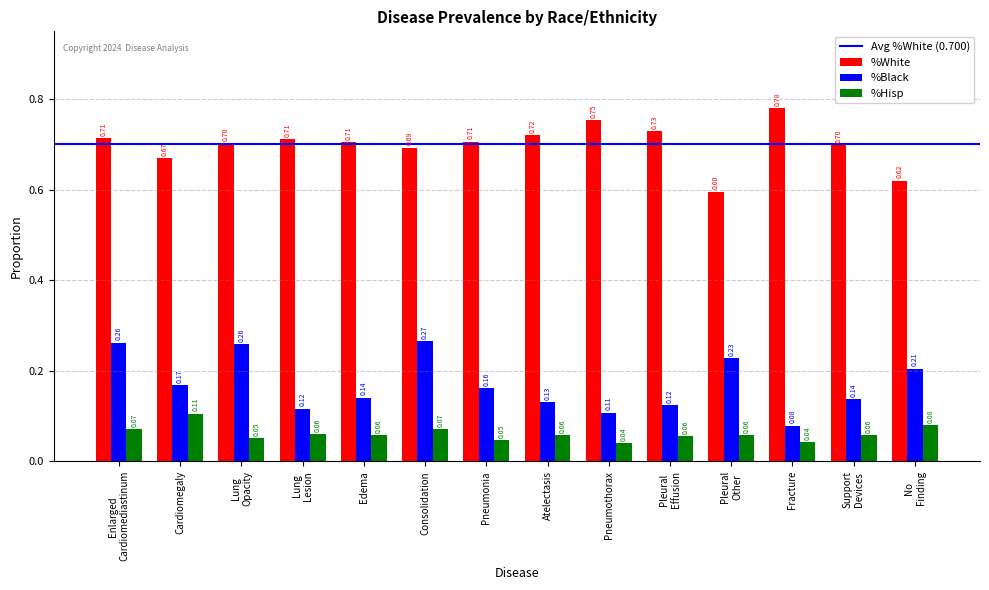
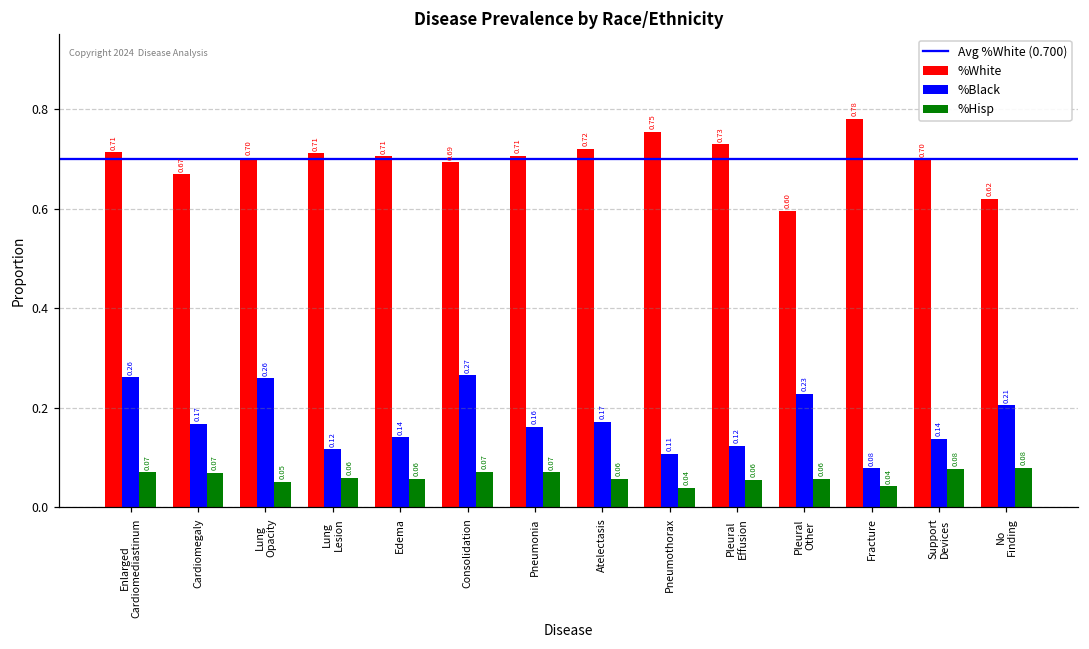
  {
    "%White": {
      "Enlarged Cardiomediastinum": 0.71,
      "Cardiomegaly": 0.67,
      "Lung Opacity": 0.70,
      "Lung Lesion": 0.71,
      "Edema": 0.71,
      "Consolidation": 0.69,
      "Pneumonia": 0.71,
      "Atelectasis": 0.72,
      "Pneumothorax": 0.75,
      "Pleural Effusion": 0.73,
      "Pleural Other": 0.60,
      "Fracture": 0.78,
      "Support Devices": 0.70,
      "No Finding": 0.62
    },
    "%Black": {
      "Enlarged Cardiomediastinum": 0.26,
      "Cardiomegaly": 0.17,
      "Lung Opacity": 0.26,
      "Lung Lesion": 0.12,
      "Edema": 0.14,
      "Consolidation": 0.27,
      "Pneumonia": 0.16,
-     "Atelectasis": 0.13,
+     "Atelectasis": 0.17,
      "Pneumothorax": 0.11,
      "Pleural Effusion": 0.12,
      "Pleural Other": 0.23,
      "Fracture": 0.08,
      "Support Devices": 0.14,
      "No Finding": 0.21
    },
    "%Hisp": {
      "Enlarged Cardiomediastinum": 0.07,
-     "Cardiomegaly": 0.11,
+     "Cardiomegaly": 0.07,
      "Lung Opacity": 0.05,
      "Lung Lesion": 0.06,
      "Edema": 0.06,
      "Consolidation": 0.07,
-     "Pneumonia": 0.05,
+     "Pneumonia": 0.07,
      "Atelectasis": 0.06,
      "Pneumothorax": 0.04,
      "Pleural Effusion": 0.06,
      "Pleural Other": 0.06,
      "Fracture": 0.04,
-     "Support Devices": 0.06,
+     "Support Devices": 0.08,
      "No Finding": 0.08
    }
  }
